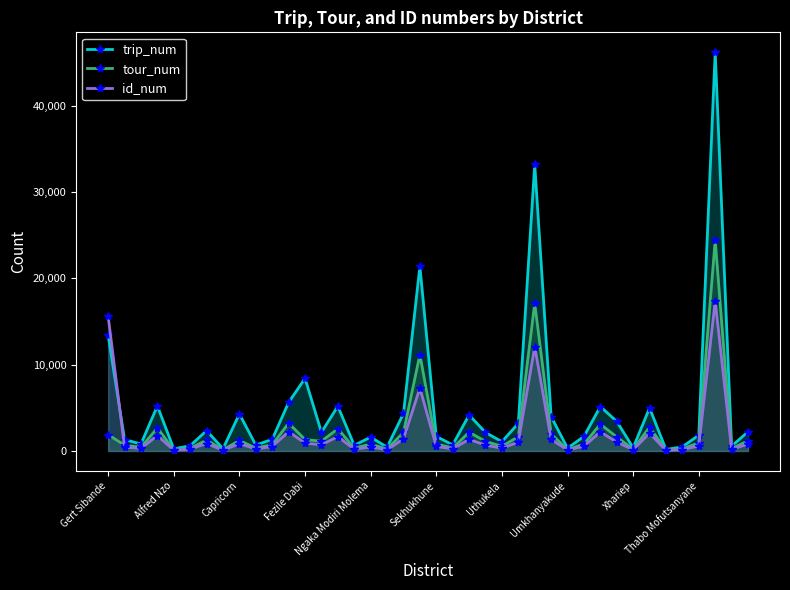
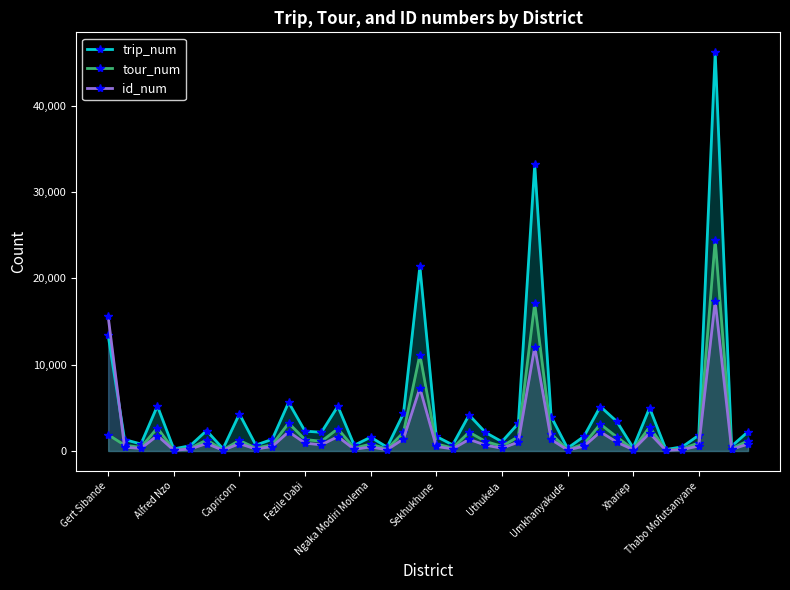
  {
    "trip_num": {
      "Gert Sibande": "13,000",
      "Capricorn": "4,000",
-     "Fezile Dabi": "8,000",
+     "Fezile Dabi": "2,000",
      "Ngaka Modiri Molema": "2,000",
      "Sekhukhune": "2,000",
      "Uthukela": "1,000",
      "Thabo Mofutsanyane": "2,000"
    },
    "tour_num": {
      "Gert Sibande": "2,000",
      "Capricorn": "1,000",
      "Fezile Dabi": "1,000",
      "Ngaka Modiri Molema": "1,000",
      "Sekhukhune": "1,000",
      "Thabo Mofutsanyane": "1,000"
    },
    "id_num": {
      "Gert Sibande": "16,000",
      "Capricorn": "1,000",
      "Fezile Dabi": "1,000",
      "Ngaka Modiri Molema": "0",
      "Sekhukhune": "1,000",
      "Thabo Mofutsanyane": "1,000"
    }
  }
